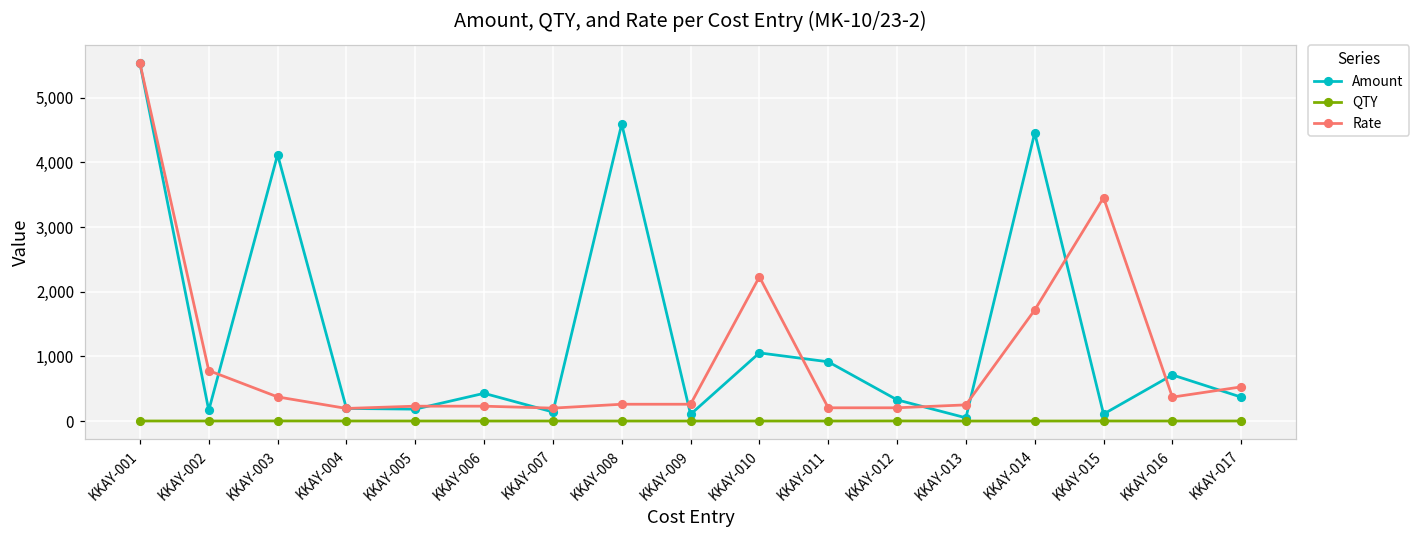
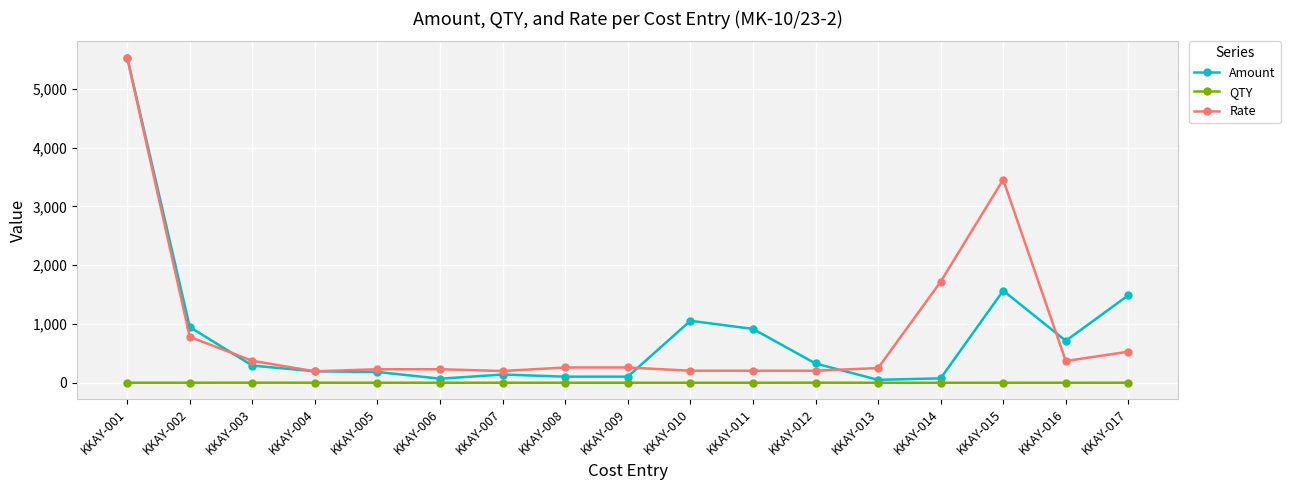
  {
    "Amount": {
-     "KKAY-002": "200",
-     "KKAY-003": "4,100",
+     "KKAY-002": "900",
+     "KKAY-003": "300",
      "KKAY-005": "200",
-     "KKAY-006": "400",
+     "KKAY-006": "100",
      "KKAY-007": "100",
-     "KKAY-008": "4,600",
+     "KKAY-008": "100",
      "KKAY-009": "100",
      "KKAY-010": "1,100",
      "KKAY-011": "900",
      "KKAY-012": "300",
      "KKAY-013": "100",
-     "KKAY-014": "4,500",
-     "KKAY-015": "100",
+     "KKAY-014": "100",
+     "KKAY-015": "1,600",
      "KKAY-016": "700",
-     "KKAY-017": "400"
+     "KKAY-017": "1,500"
    },
    "QTY": {
      "KKAY-001": "0",
      "KKAY-002": "0",
      "KKAY-003": "0",
      "KKAY-004": "0",
      "KKAY-005": "0",
      "KKAY-006": "0",
      "KKAY-007": "0",
      "KKAY-008": "0",
      "KKAY-009": "0",
      "KKAY-010": "0",
      "KKAY-011": "0",
      "KKAY-012": "0",
      "KKAY-013": "0",
      "KKAY-014": "0",
      "KKAY-015": "0",
      "KKAY-016": "0",
      "KKAY-017": "0"
    },
    "Rate": {
      "KKAY-002": "800",
      "KKAY-003": "400",
      "KKAY-005": "200",
      "KKAY-006": "200",
      "KKAY-007": "200",
      "KKAY-008": "300",
      "KKAY-009": "300",
-     "KKAY-010": "2,200",
+     "KKAY-010": "200",
      "KKAY-011": "200",
      "KKAY-012": "200",
      "KKAY-013": "300",
      "KKAY-014": "1,700",
      "KKAY-015": "3,500",
      "KKAY-016": "400",
      "KKAY-017": "500"
    }
  }
